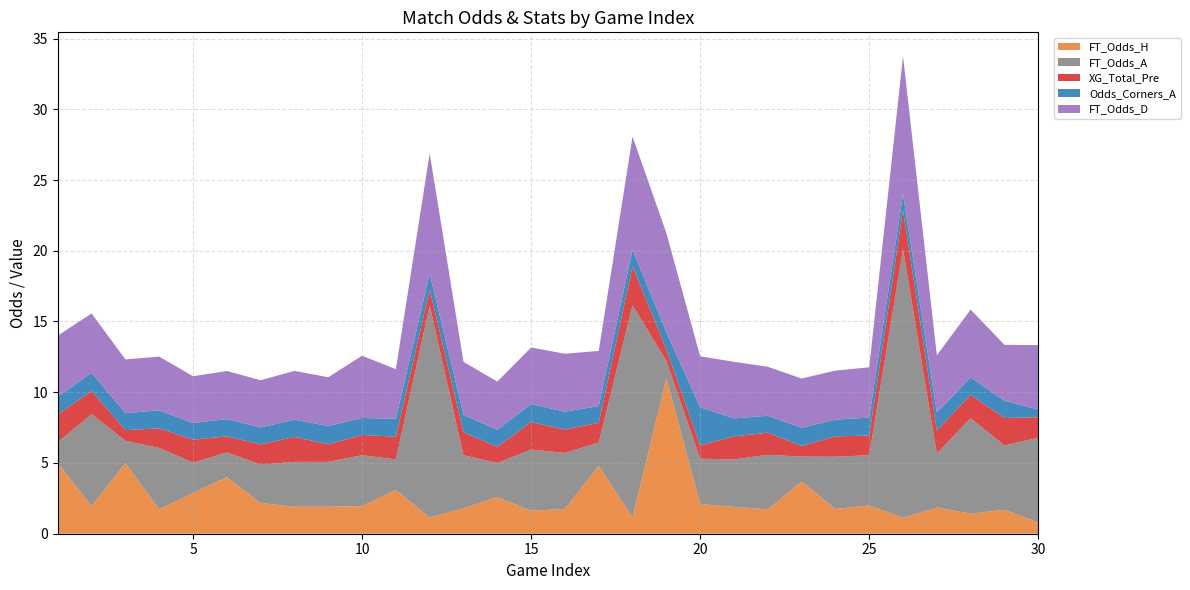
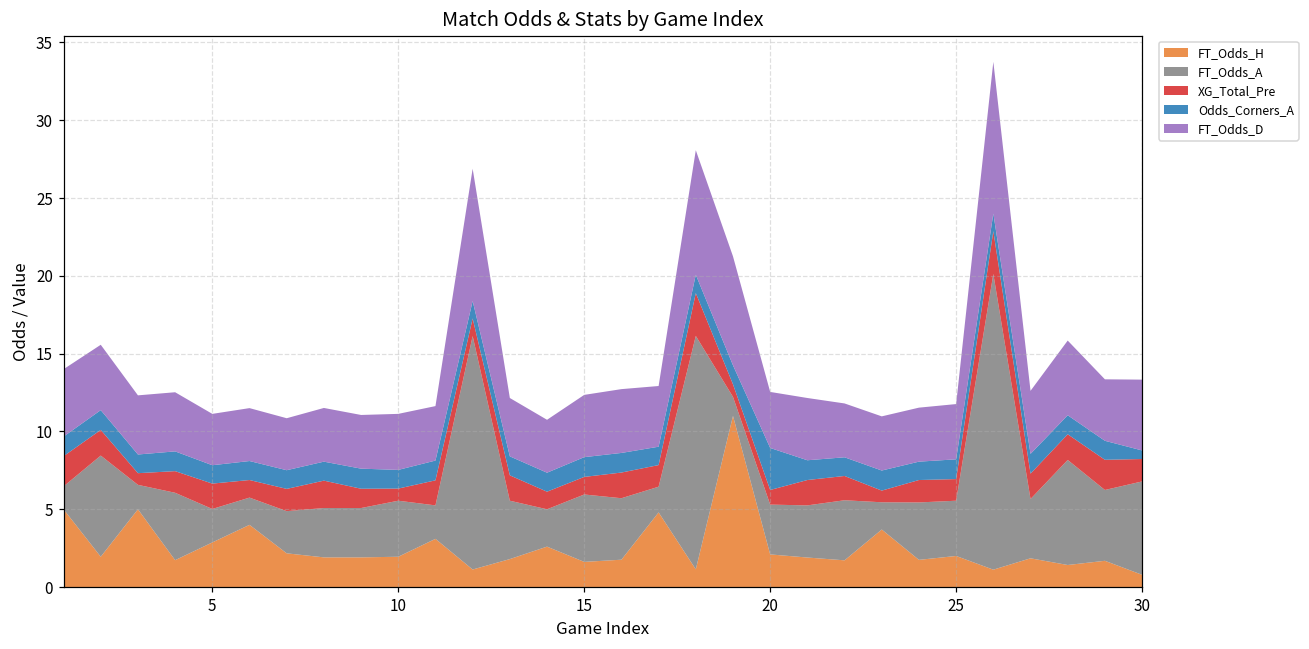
  {
    "FT_Odds_H": {
      "5": 2.9,
      "10": 2.0,
      "15": 1.6,
      "20": 2.1,
      "25": 2.0,
      "30": 0.8
    },
    "FT_Odds_A": {
      "5": 2.1,
      "10": 3.6,
      "15": 4.3,
      "20": 3.2,
      "25": 3.6,
      "30": 6.0
    },
    "XG_Total_Pre": {
      "5": 1.6,
-     "10": 1.4,
-     "15": 1.9,
+     "10": 0.8,
+     "15": 1.1,
      "20": 0.9,
      "25": 1.4,
      "30": 1.4
    },
    "Odds_Corners_A": {
      "5": 1.2,
      "10": 1.2,
      "15": 1.3,
      "20": 2.7,
      "25": 1.3,
      "30": 0.6
    },
    "FT_Odds_D": {
      "5": 3.3,
-     "10": 4.4,
+     "10": 3.6,
      "15": 4.0,
      "20": 3.6,
      "25": 3.5,
      "30": 4.6
    }
  }
